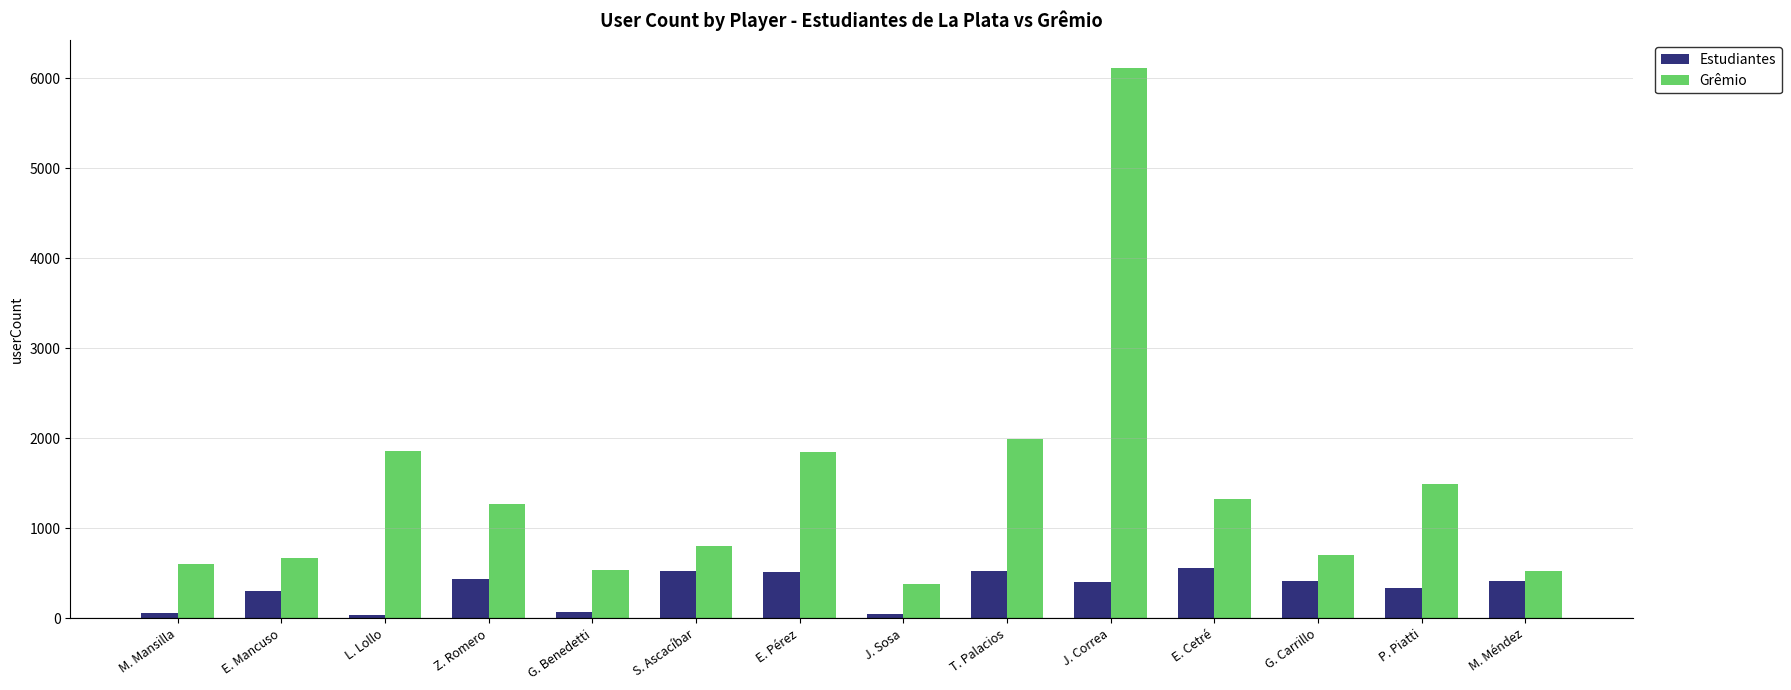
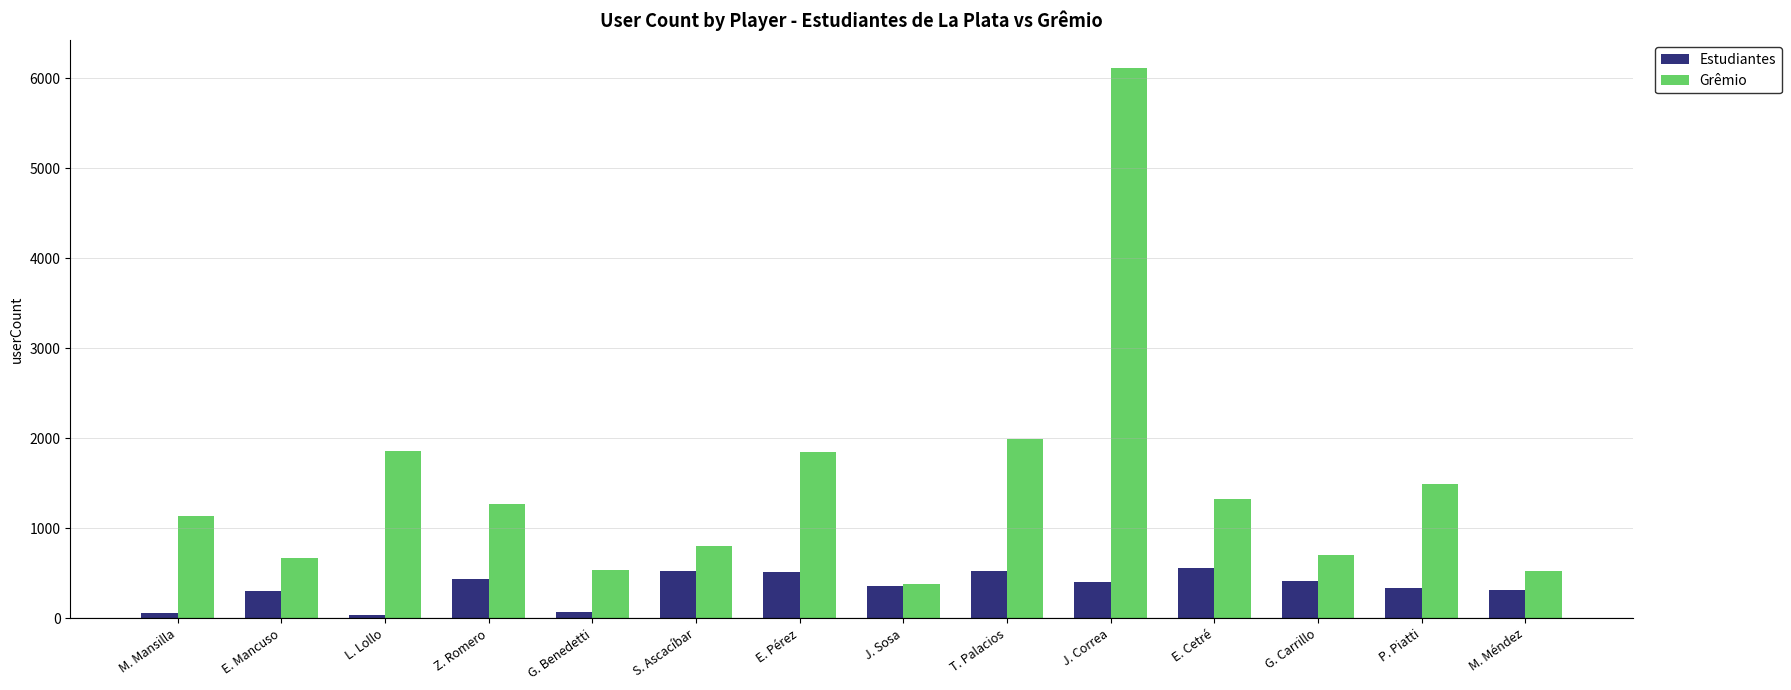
  {
    "Estudiantes": {
      "M. Mansilla": 100,
      "E. Mancuso": 300,
      "L. Lollo": 0,
      "Z. Romero": 400,
      "G. Benedetti": 100,
      "S. Ascacíbar": 500,
      "E. Pérez": 500,
-     "J. Sosa": 0,
+     "J. Sosa": 400,
      "T. Palacios": 500,
      "J. Correa": 400,
      "E. Cetré": 600,
      "G. Carrillo": 400,
      "P. Piatti": 300,
-     "M. Méndez": 400
+     "M. Méndez": 300
    },
    "Grêmio": {
-     "M. Mansilla": 600,
+     "M. Mansilla": 1100,
      "E. Mancuso": 700,
      "L. Lollo": 1900,
      "Z. Romero": 1300,
      "G. Benedetti": 500,
      "S. Ascacíbar": 800,
      "E. Pérez": 1800,
      "J. Sosa": 400,
      "T. Palacios": 2000,
      "J. Correa": 6100,
      "E. Cetré": 1300,
      "G. Carrillo": 700,
      "P. Piatti": 1500,
      "M. Méndez": 500
    }
  }
